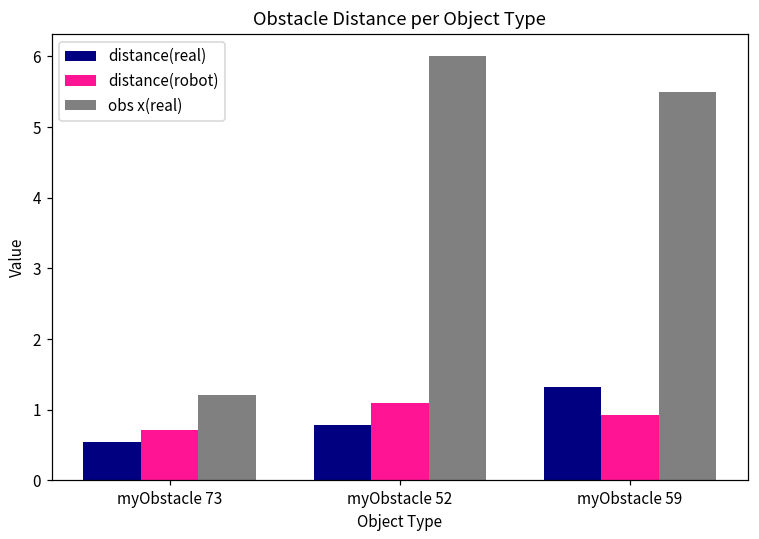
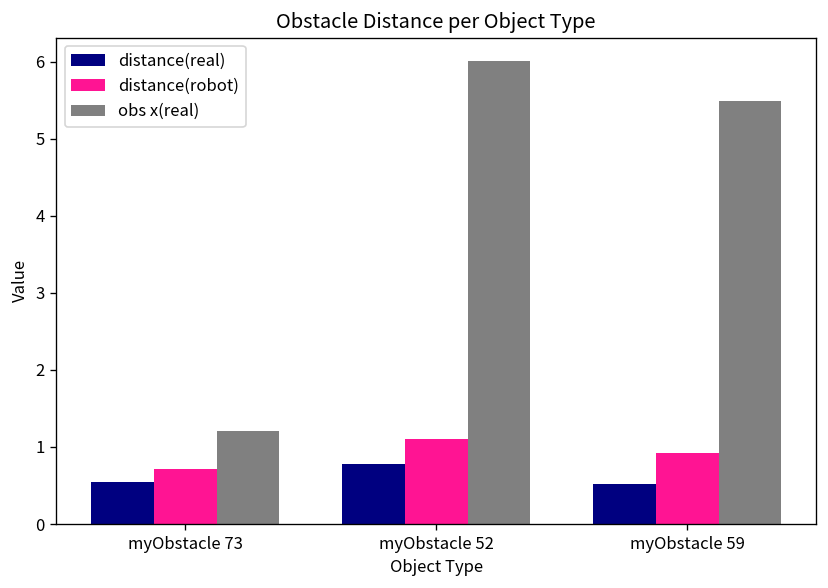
  {
    "distance(real)": {
      "myObstacle 73": 0.5,
      "myObstacle 52": 0.8,
-     "myObstacle 59": 1.3
+     "myObstacle 59": 0.5
    },
    "distance(robot)": {
      "myObstacle 73": 0.7,
      "myObstacle 52": 1.1,
      "myObstacle 59": 0.9
    },
    "obs x(real)": {
      "myObstacle 73": 1.2,
      "myObstacle 52": 6.0,
      "myObstacle 59": 5.5
    }
  }
